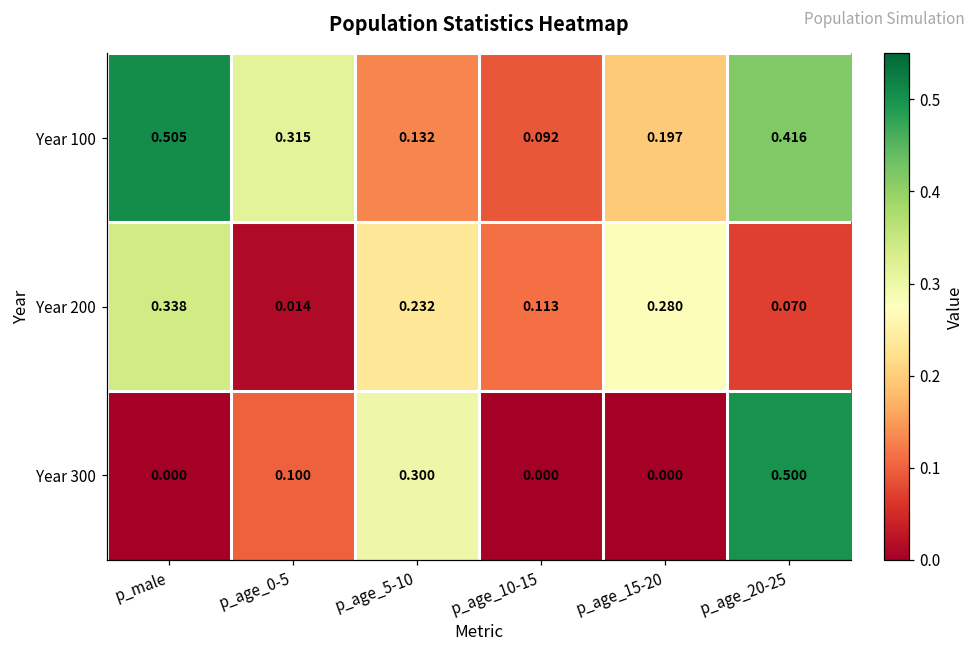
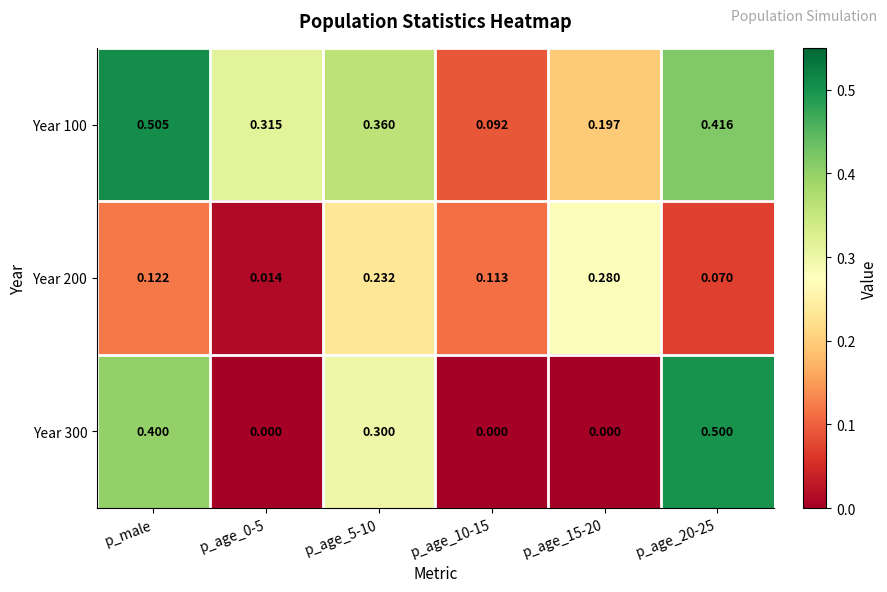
  {
    "Year 100": {
      "p_male": 0.505,
      "p_age_0-5": 0.315,
-     "p_age_5-10": 0.132,
+     "p_age_5-10": 0.360,
      "p_age_10-15": 0.092,
      "p_age_15-20": 0.197,
      "p_age_20-25": 0.416
    },
    "Year 200": {
-     "p_male": 0.338,
+     "p_male": 0.122,
      "p_age_0-5": 0.014,
      "p_age_5-10": 0.232,
      "p_age_10-15": 0.113,
      "p_age_15-20": 0.280,
      "p_age_20-25": 0.070
    },
    "Year 300": {
-     "p_male": 0.000,
-     "p_age_0-5": 0.100,
+     "p_male": 0.400,
+     "p_age_0-5": 0.000,
      "p_age_5-10": 0.300,
      "p_age_10-15": 0.000,
      "p_age_15-20": 0.000,
      "p_age_20-25": 0.500
    }
  }
